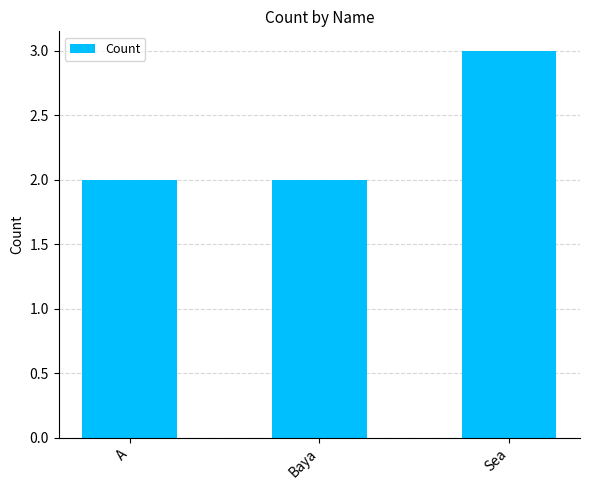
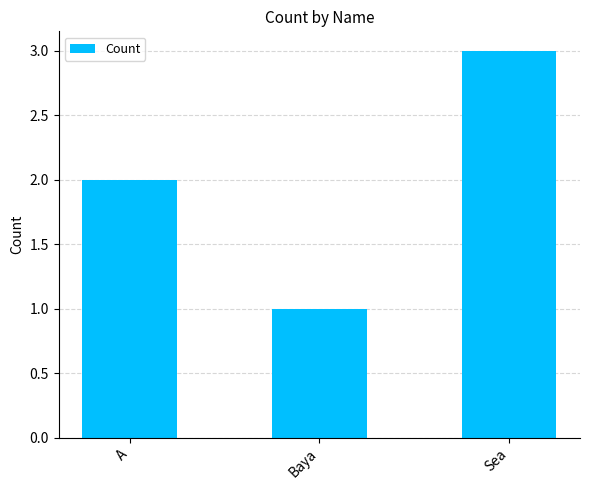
  {
    "A": 2,
-   "Baya": 2,
+   "Baya": 1,
    "Sea": 3
  }
